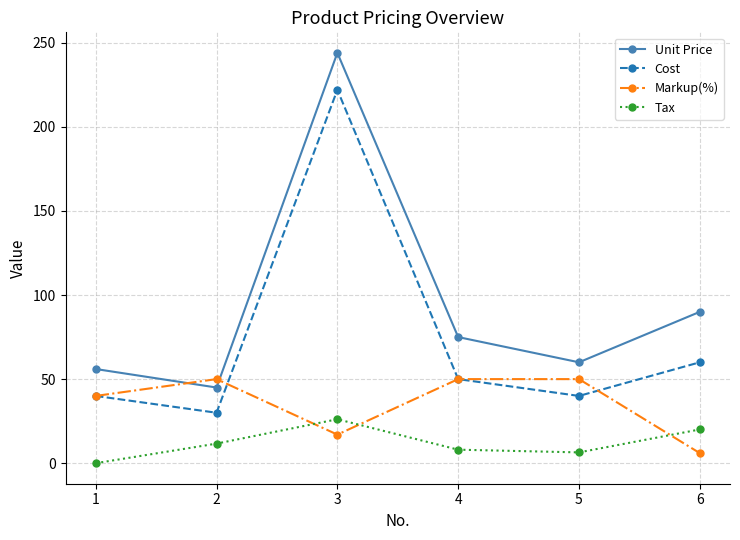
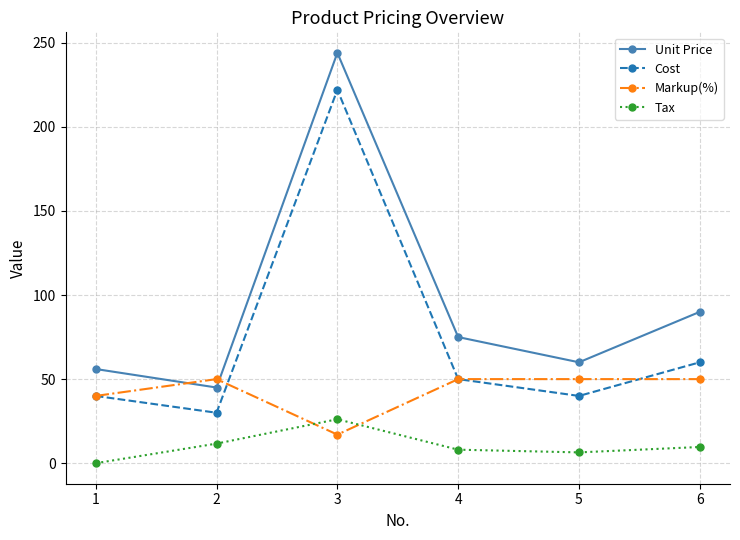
  {
    "Markup(%)": {
      "2": 50,
      "3": 17,
      "5": 50,
-     "6": 6
+     "6": 50
    },
    "Tax": {
      "1": 0,
      "2": 12,
      "3": 26,
      "4": 8,
      "5": 6,
-     "6": 20
+     "6": 10
    }
  }
